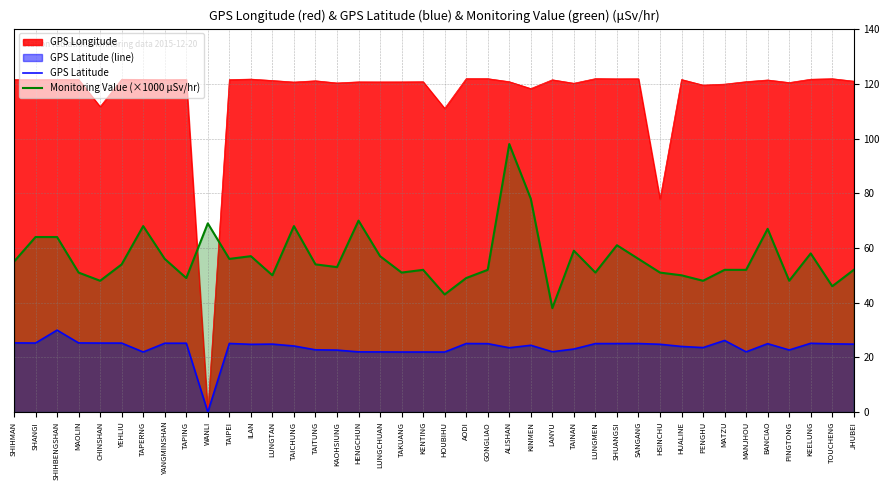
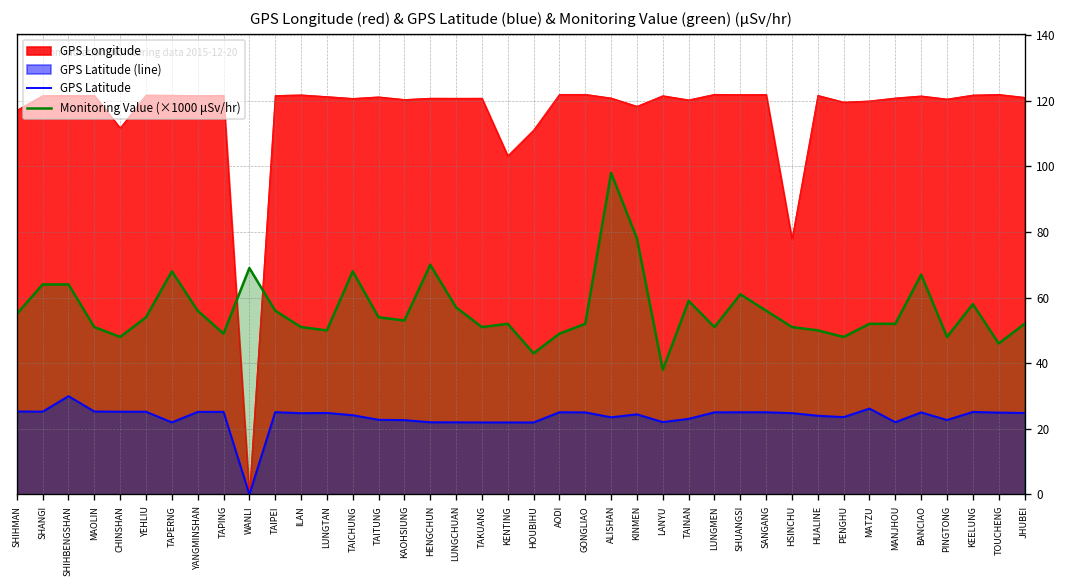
  {
    "GPS Longitude": {
-     "SHIHMAN": 122,
+     "SHIHMAN": 117,
      "CHINSHAN": 112,
      "TAIPEI": 122,
      "ILAN": 122,
      "LUNGTAN": 121,
      "TAICHUNG": 121,
      "TAITUNG": 121,
      "KAOHSIUNG": 120,
      "HENGCHUN": 121,
      "LUNGCHUAN": 121,
      "TAKUANG": 121,
-     "KENTING": 121,
+     "KENTING": 103,
      "HOUBIHU": 111,
      "AODI": 122,
      "GONGLIAO": 122,
      "ALISHAN": 121,
      "KINMEN": 118,
      "LANYU": 122,
      "TAINAN": 120,
      "LUNGMEN": 122,
      "SHUANGSI": 122,
      "SANGANG": 122,
      "HSINCHU": 78,
      "HUALINE": 122,
      "PENGHU": 120,
      "MATZU": 120,
      "MANJHOU": 121,
      "BANCIAO": 121,
      "PINGTONG": 120,
      "KEELUNG": 122,
      "TOUCHENG": 122,
      "JHUBEI": 121
    },
    "GPS Latitude (line)": {
      "SHIHMAN": 25,
      "SHANGI": 25,
      "SHIHBENGSHAN": 30,
      "MAOLIN": 25,
      "CHINSHAN": 25,
      "YEHLIU": 25,
      "TAPERNG": 22,
      "YANGMINSHAN": 25,
      "TAPING": 25,
      "TAIPEI": 25,
      "ILAN": 25,
      "LUNGTAN": 25,
      "TAICHUNG": 24,
      "TAITUNG": 23,
      "KAOHSIUNG": 23,
      "HENGCHUN": 22,
      "LUNGCHUAN": 22,
      "TAKUANG": 22,
      "KENTING": 22,
      "HOUBIHU": 22,
      "AODI": 25,
      "GONGLIAO": 25,
      "ALISHAN": 24,
      "KINMEN": 24,
      "LANYU": 22,
      "TAINAN": 23,
      "LUNGMEN": 25,
      "SHUANGSI": 25,
      "SANGANG": 25,
      "HSINCHU": 25,
      "HUALINE": 24,
      "PENGHU": 24,
      "MATZU": 26,
      "MANJHOU": 22,
      "BANCIAO": 25,
      "PINGTONG": 23,
      "KEELUNG": 25,
      "TOUCHENG": 25,
      "JHUBEI": 25
    },
    "Monitoring Value (×1000 μSv/hr)": {
      "SHIHMAN": 55,
      "SHANGI": 64,
      "SHIHBENGSHAN": 64,
      "MAOLIN": 51,
      "CHINSHAN": 48,
      "YEHLIU": 54,
      "TAPERNG": 68,
      "YANGMINSHAN": 56,
      "TAPING": 49,
      "WANLI": 69,
      "TAIPEI": 56,
-     "ILAN": 57,
+     "ILAN": 51,
      "LUNGTAN": 50,
      "TAICHUNG": 68,
      "TAITUNG": 54,
      "KAOHSIUNG": 53,
      "HENGCHUN": 70,
      "LUNGCHUAN": 57,
      "TAKUANG": 51,
      "KENTING": 52,
      "HOUBIHU": 43,
      "AODI": 49,
      "GONGLIAO": 52,
      "ALISHAN": 98,
      "KINMEN": 78,
      "LANYU": 38,
      "TAINAN": 59,
      "LUNGMEN": 51,
      "SHUANGSI": 61,
      "SANGANG": 56,
      "HSINCHU": 51,
      "HUALINE": 50,
      "PENGHU": 48,
      "MATZU": 52,
      "MANJHOU": 52,
      "BANCIAO": 67,
      "PINGTONG": 48,
      "KEELUNG": 58,
      "TOUCHENG": 46,
      "JHUBEI": 52
    }
  }
